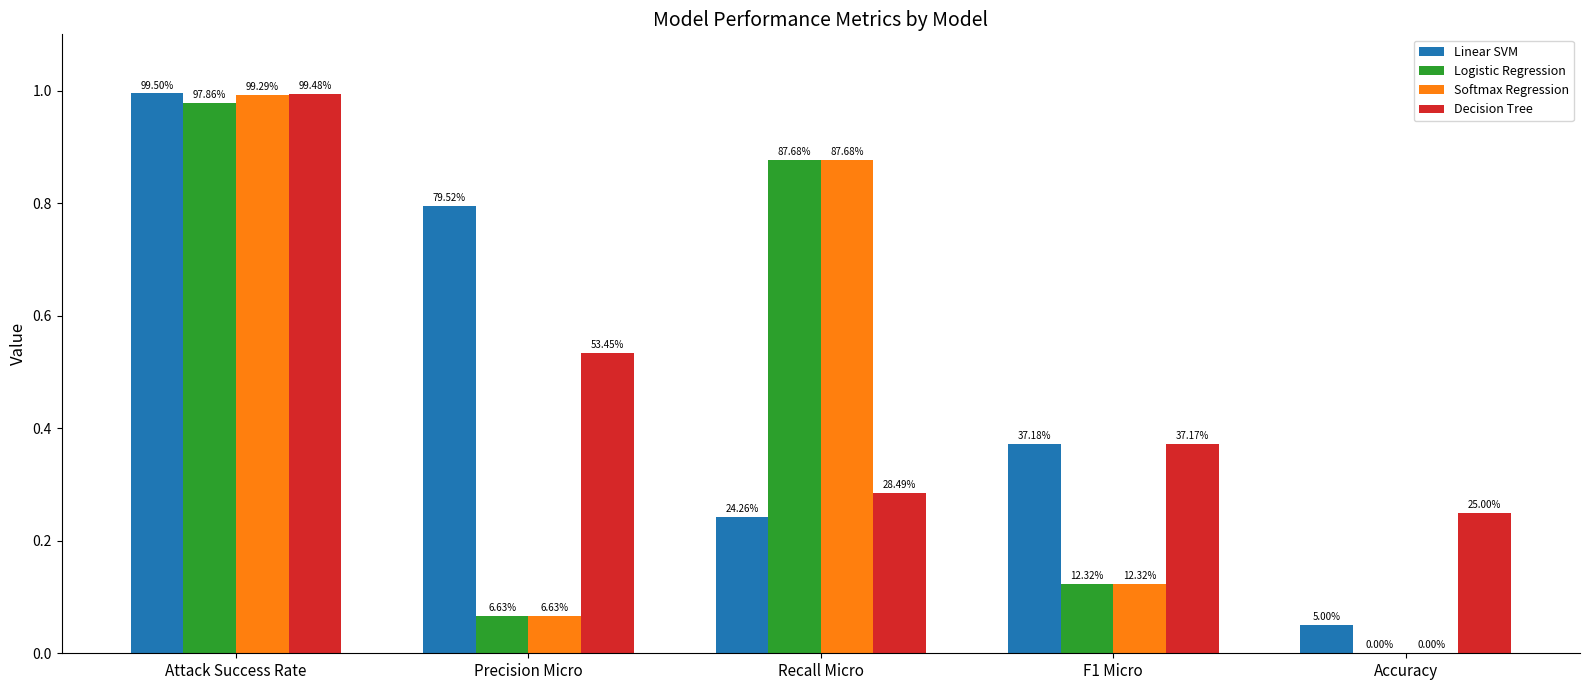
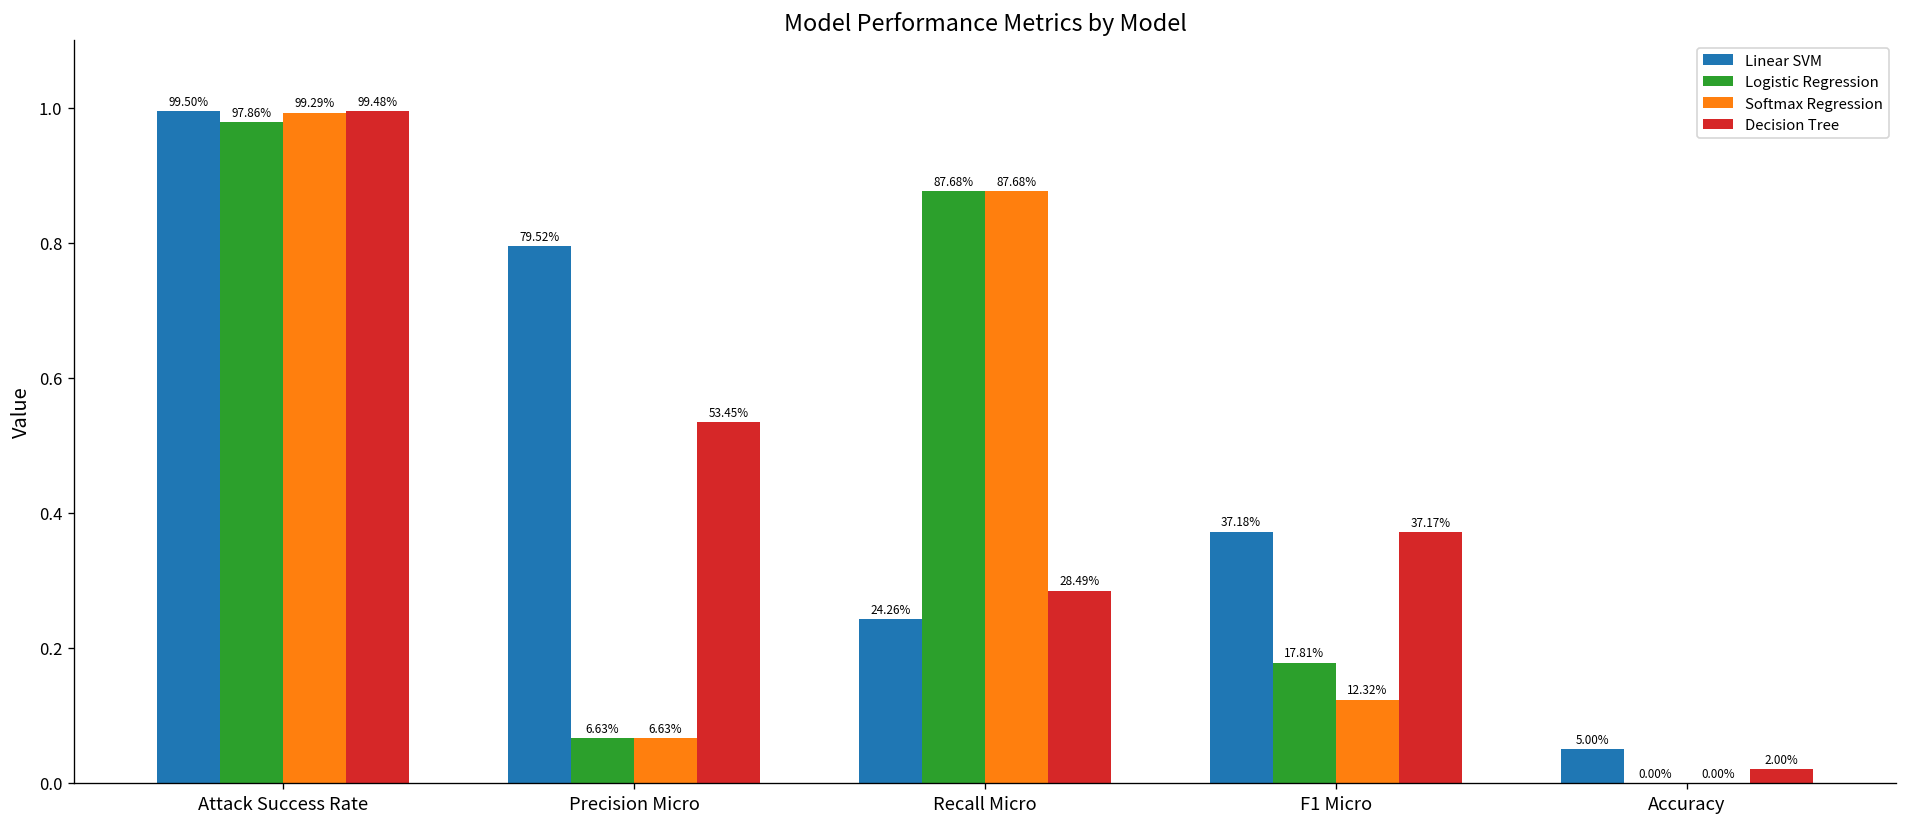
  {
    "Linear SVM": {
      "Attack Success Rate": "99.50%",
      "Precision Micro": "79.52%",
      "Recall Micro": "24.26%",
      "F1 Micro": "37.18%",
      "Accuracy": "5.00%"
    },
    "Logistic Regression": {
      "Attack Success Rate": "97.86%",
      "Precision Micro": "6.63%",
      "Recall Micro": "87.68%",
-     "F1 Micro": "12.32%",
+     "F1 Micro": "17.81%",
      "Accuracy": "0.00%"
    },
    "Softmax Regression": {
      "Attack Success Rate": "99.29%",
      "Precision Micro": "6.63%",
      "Recall Micro": "87.68%",
      "F1 Micro": "12.32%",
      "Accuracy": "0.00%"
    },
    "Decision Tree": {
      "Attack Success Rate": "99.48%",
      "Precision Micro": "53.45%",
      "Recall Micro": "28.49%",
      "F1 Micro": "37.17%",
-     "Accuracy": "25.00%"
+     "Accuracy": "2.00%"
    }
  }
